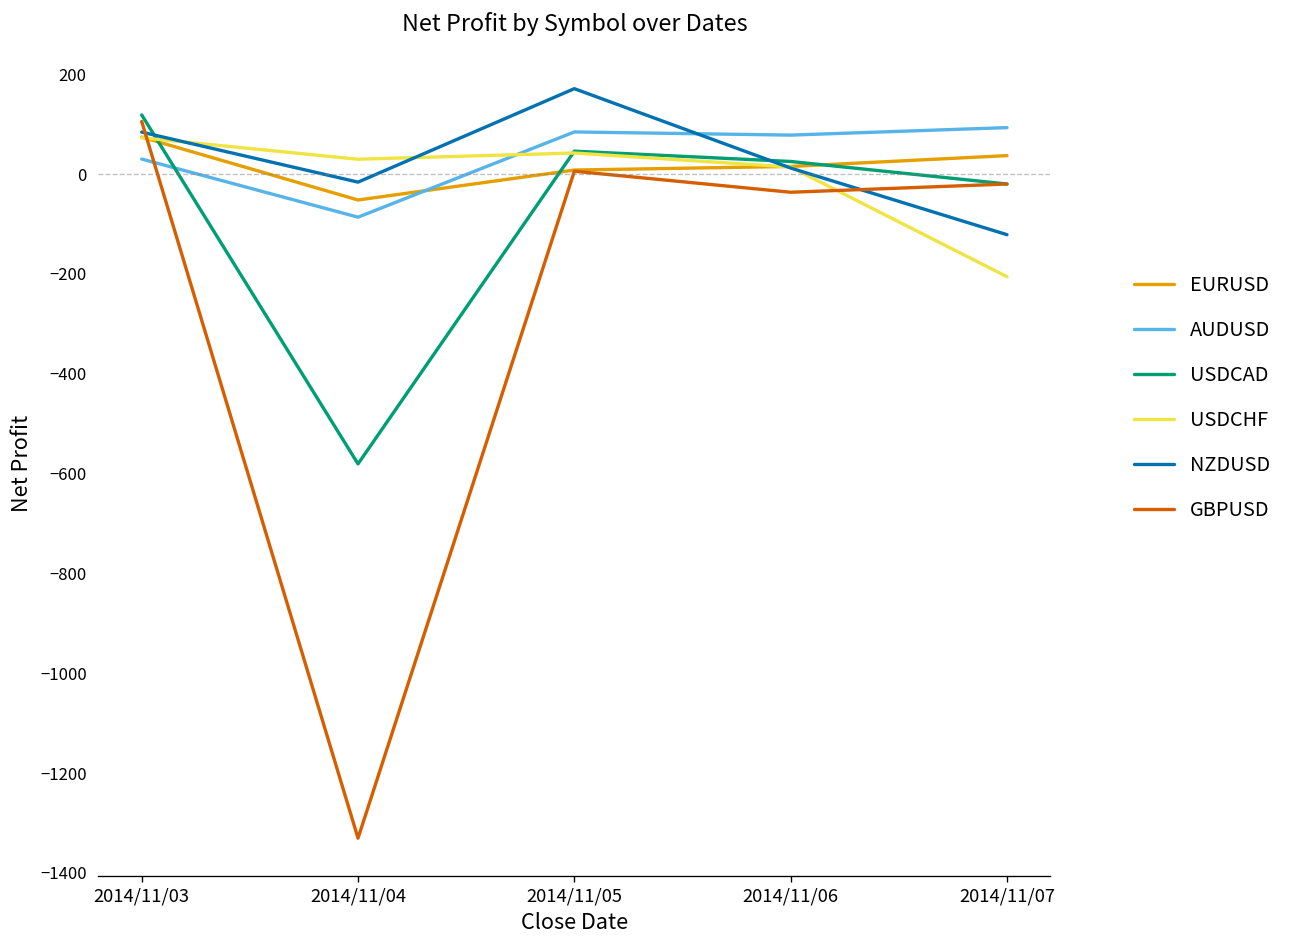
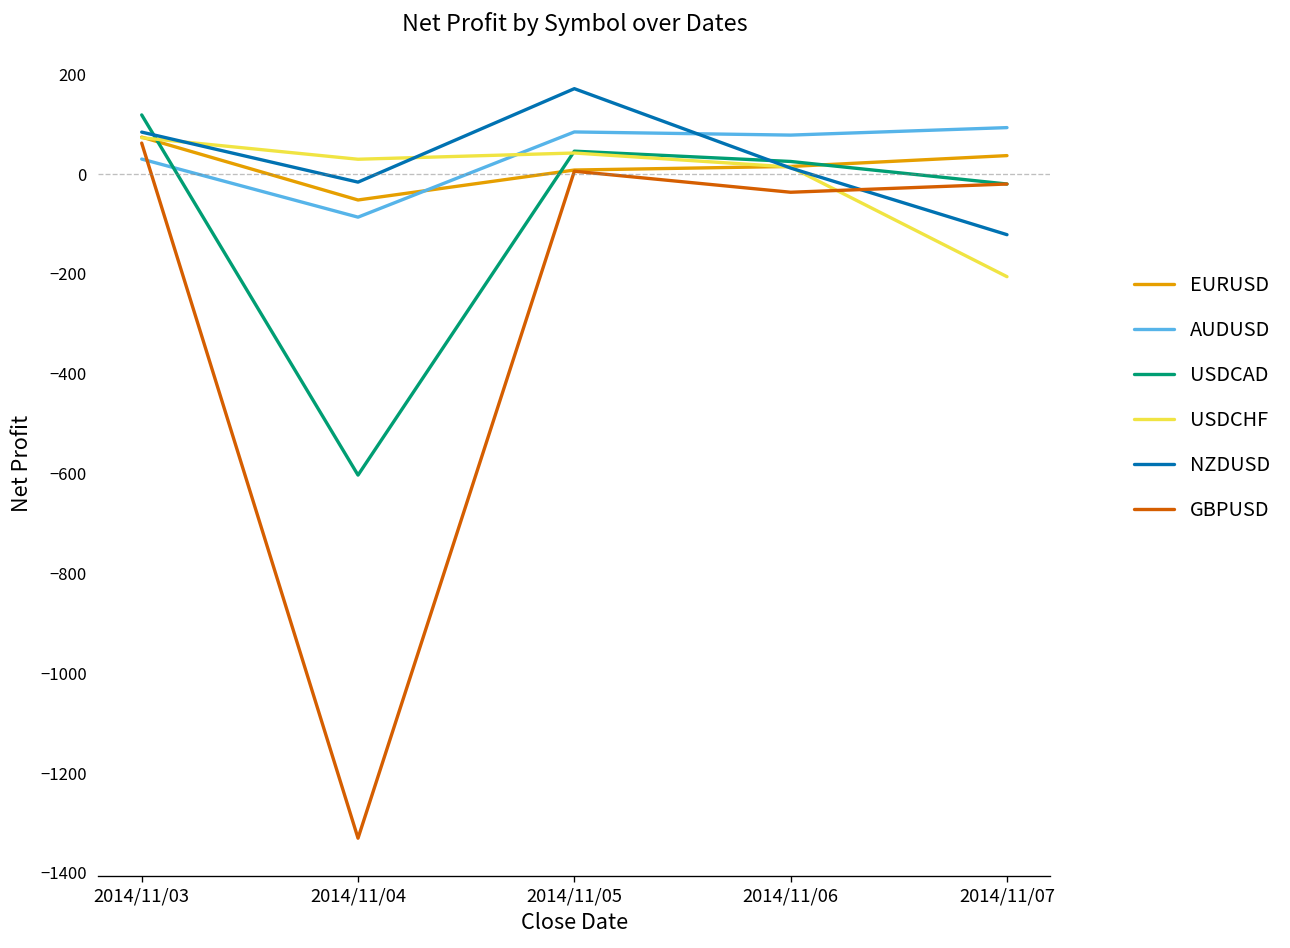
  {
    "EURUSD": {
      "2014/11/04": -50,
      "2014/11/07": 40
    },
    "AUDUSD": {
      "2014/11/03": 30,
      "2014/11/04": -90,
      "2014/11/05": 80,
      "2014/11/06": 80,
      "2014/11/07": 90
    },
    "USDCAD": {
      "2014/11/03": 120,
-     "2014/11/04": -580,
+     "2014/11/04": -600,
      "2014/11/06": 30
    },
    "USDCHF": {
      "2014/11/04": 30,
      "2014/11/07": -210
    },
    "NZDUSD": {
      "2014/11/03": 80,
      "2014/11/04": -20,
      "2014/11/05": 170,
      "2014/11/07": -120
    },
    "GBPUSD": {
-     "2014/11/03": 110,
+     "2014/11/03": 60,
      "2014/11/04": -1330,
      "2014/11/06": -40
    }
  }
